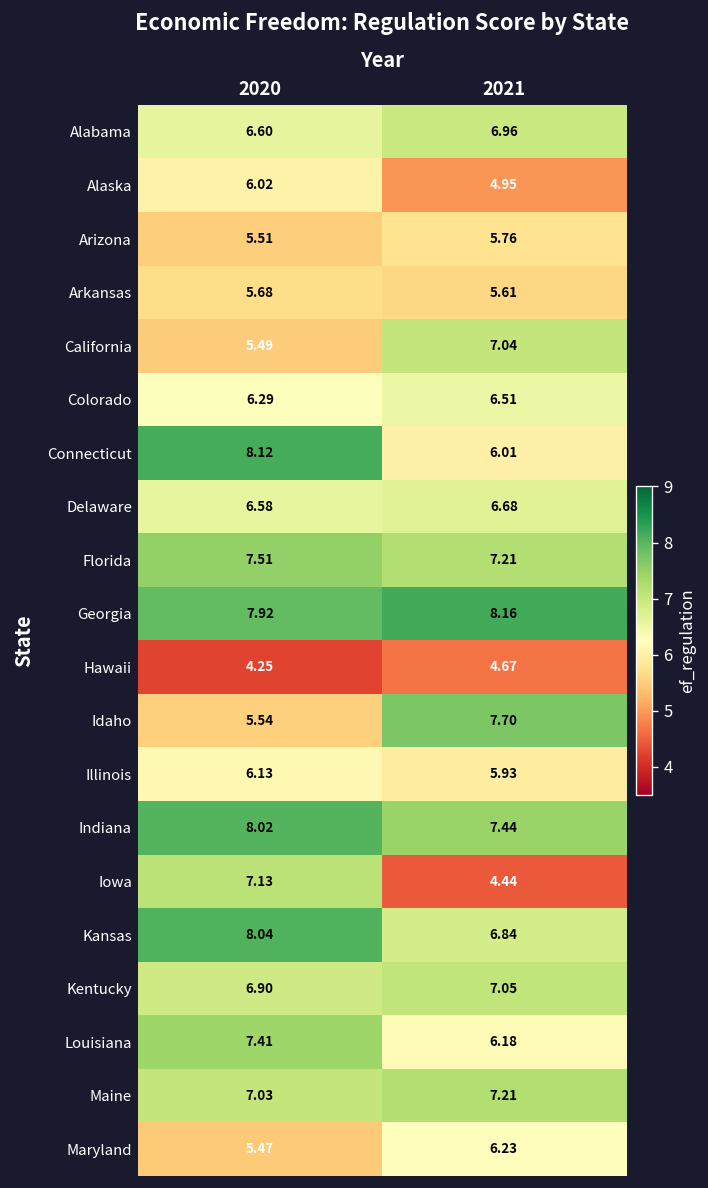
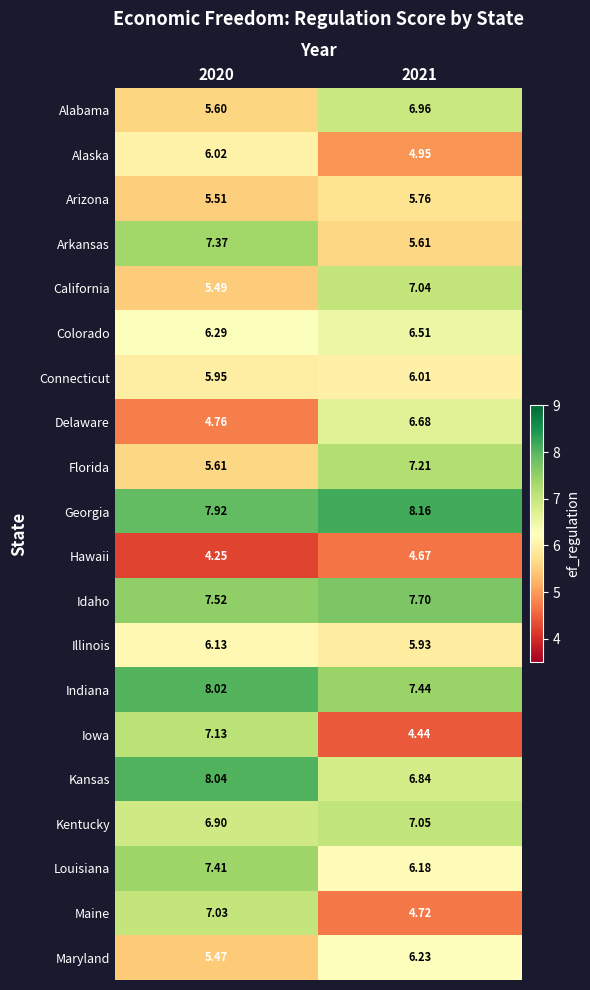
  {
    "Alabama": {
-     "2020": 6.60,
+     "2020": 5.60,
      "2021": 6.96
    },
    "Alaska": {
      "2020": 6.02,
      "2021": 4.95
    },
    "Arizona": {
      "2020": 5.51,
      "2021": 5.76
    },
    "Arkansas": {
-     "2020": 5.68,
+     "2020": 7.37,
      "2021": 5.61
    },
    "California": {
      "2020": 5.49,
      "2021": 7.04
    },
    "Colorado": {
      "2020": 6.29,
      "2021": 6.51
    },
    "Connecticut": {
-     "2020": 8.12,
+     "2020": 5.95,
      "2021": 6.01
    },
    "Delaware": {
-     "2020": 6.58,
+     "2020": 4.76,
      "2021": 6.68
    },
    "Florida": {
-     "2020": 7.51,
+     "2020": 5.61,
      "2021": 7.21
    },
    "Georgia": {
      "2020": 7.92,
      "2021": 8.16
    },
    "Hawaii": {
      "2020": 4.25,
      "2021": 4.67
    },
    "Idaho": {
-     "2020": 5.54,
+     "2020": 7.52,
      "2021": 7.70
    },
    "Illinois": {
      "2020": 6.13,
      "2021": 5.93
    },
    "Indiana": {
      "2020": 8.02,
      "2021": 7.44
    },
    "Iowa": {
      "2020": 7.13,
      "2021": 4.44
    },
    "Kansas": {
      "2020": 8.04,
      "2021": 6.84
    },
    "Kentucky": {
      "2020": 6.90,
      "2021": 7.05
    },
    "Louisiana": {
      "2020": 7.41,
      "2021": 6.18
    },
    "Maine": {
      "2020": 7.03,
-     "2021": 7.21
+     "2021": 4.72
    },
    "Maryland": {
      "2020": 5.47,
      "2021": 6.23
    }
  }
